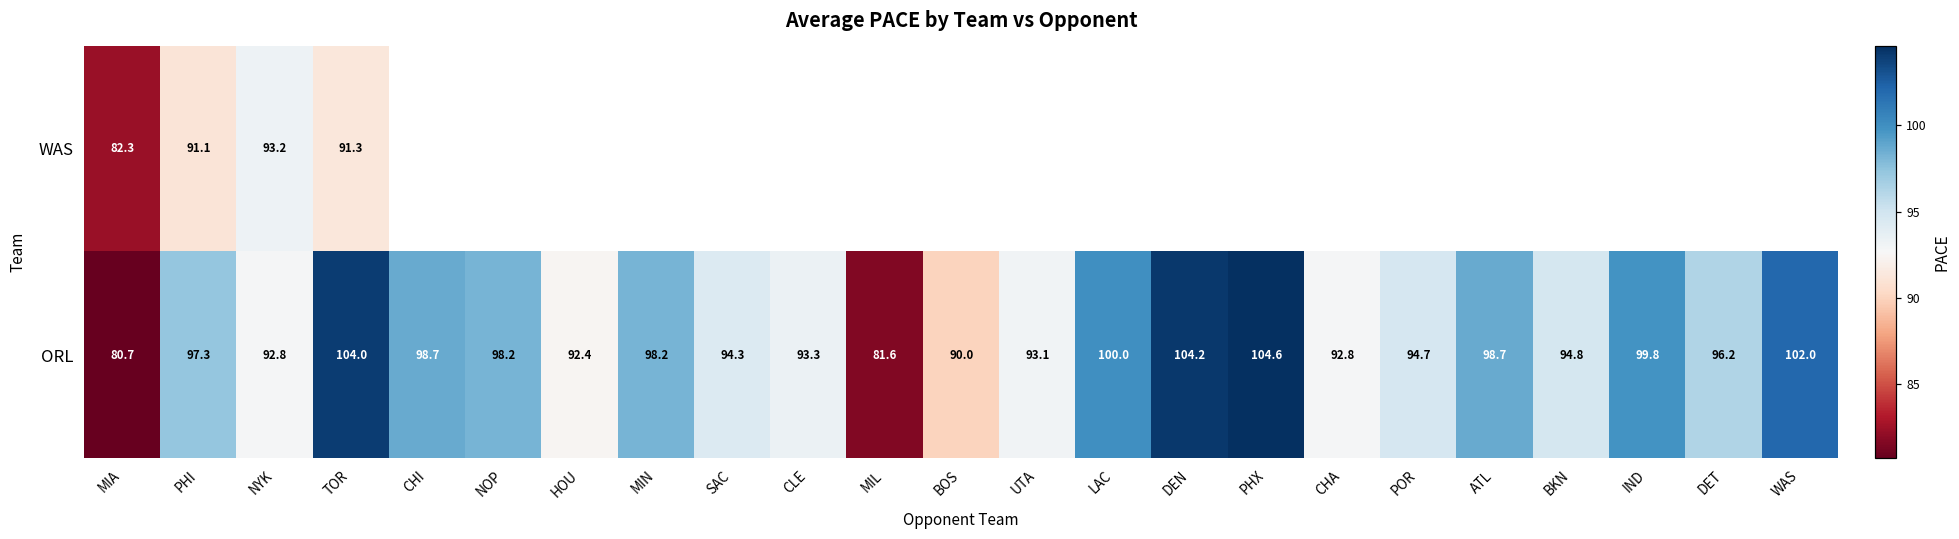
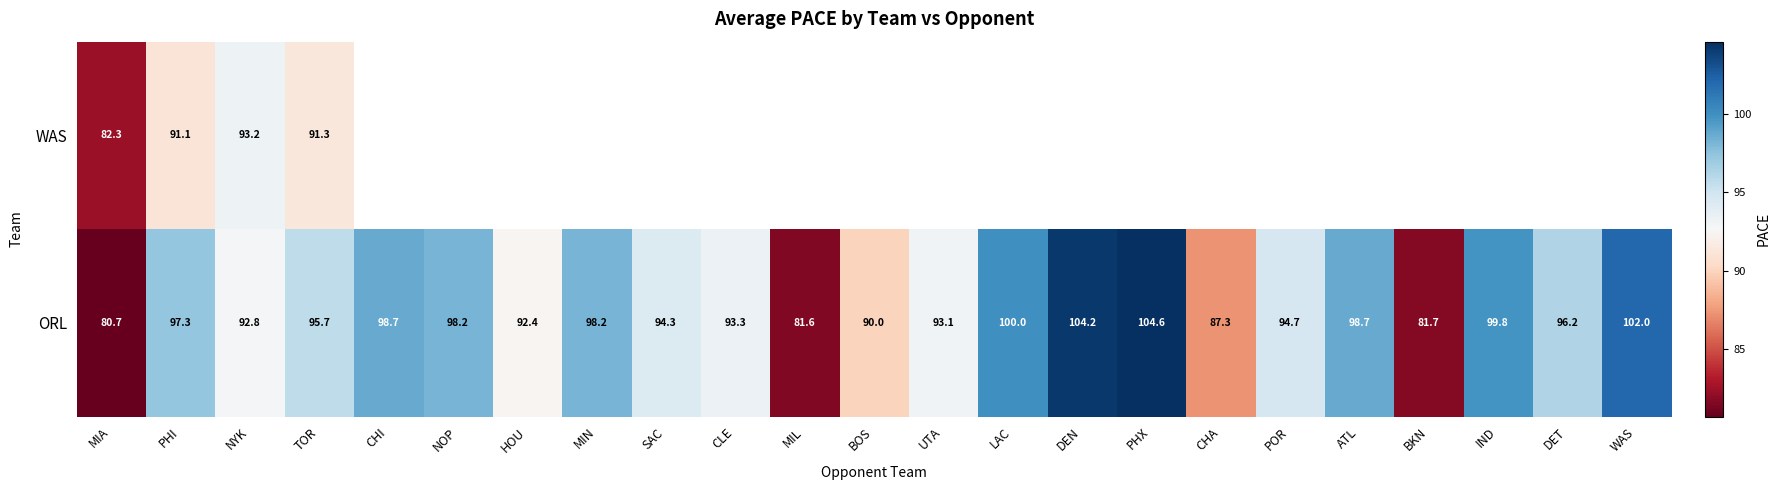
  {
    "WAS": {
      "MIA": 82.3,
      "PHI": 91.1,
      "NYK": 93.2,
      "TOR": 91.3
    },
    "ORL": {
      "MIA": 80.7,
      "PHI": 97.3,
      "NYK": 92.8,
-     "TOR": 104.0,
+     "TOR": 95.7,
      "CHI": 98.7,
      "NOP": 98.2,
      "HOU": 92.4,
      "MIN": 98.2,
      "SAC": 94.3,
      "CLE": 93.3,
      "MIL": 81.6,
      "BOS": 90.0,
      "UTA": 93.1,
      "LAC": 100.0,
      "DEN": 104.2,
      "PHX": 104.6,
-     "CHA": 92.8,
+     "CHA": 87.3,
      "POR": 94.7,
      "ATL": 98.7,
-     "BKN": 94.8,
+     "BKN": 81.7,
      "IND": 99.8,
      "DET": 96.2,
      "WAS": 102.0
    }
  }
